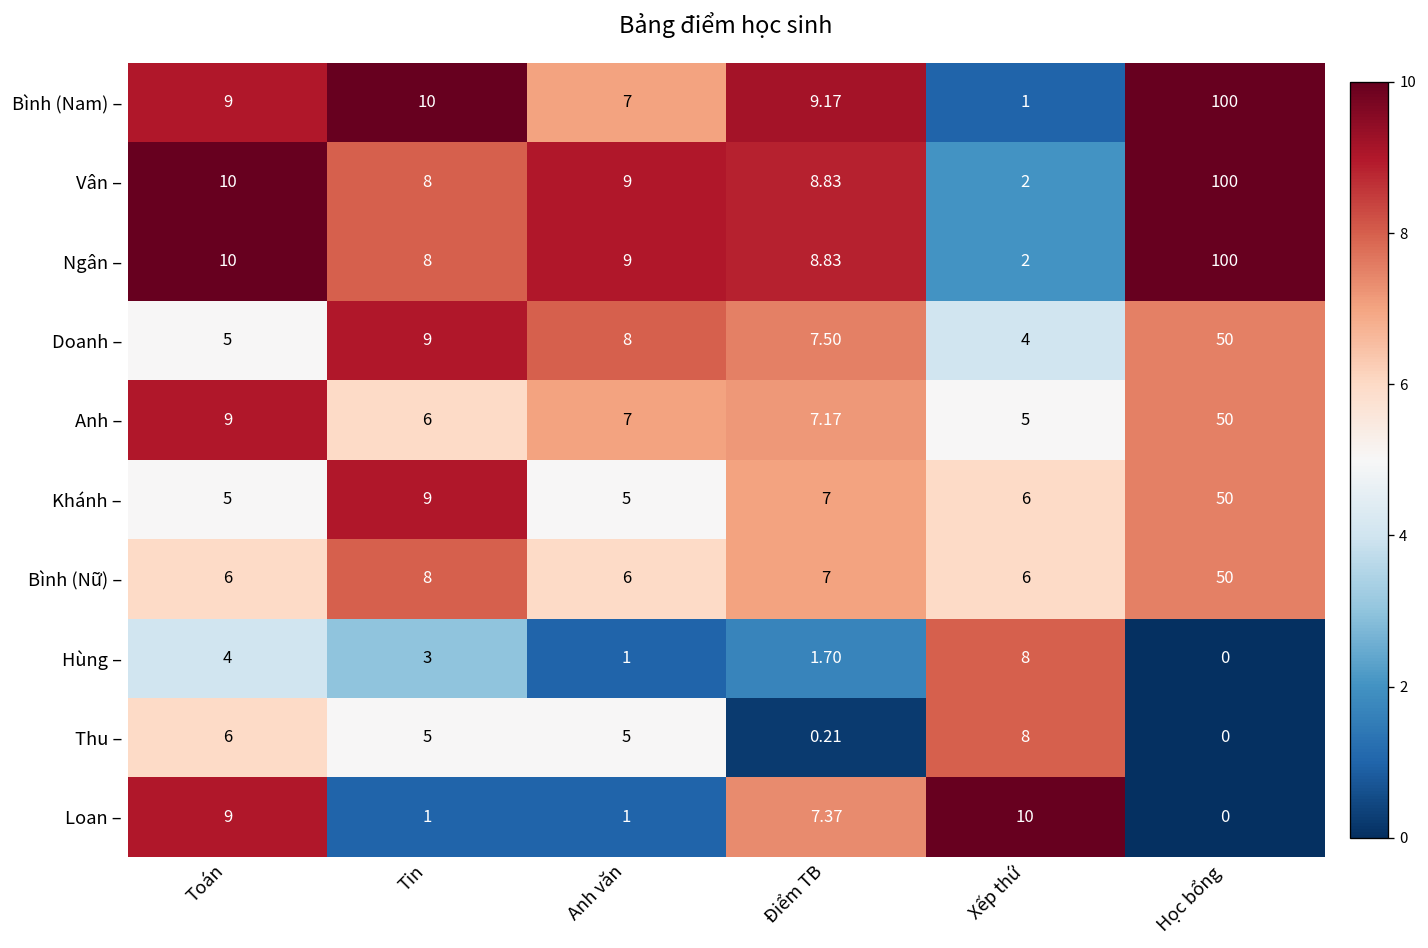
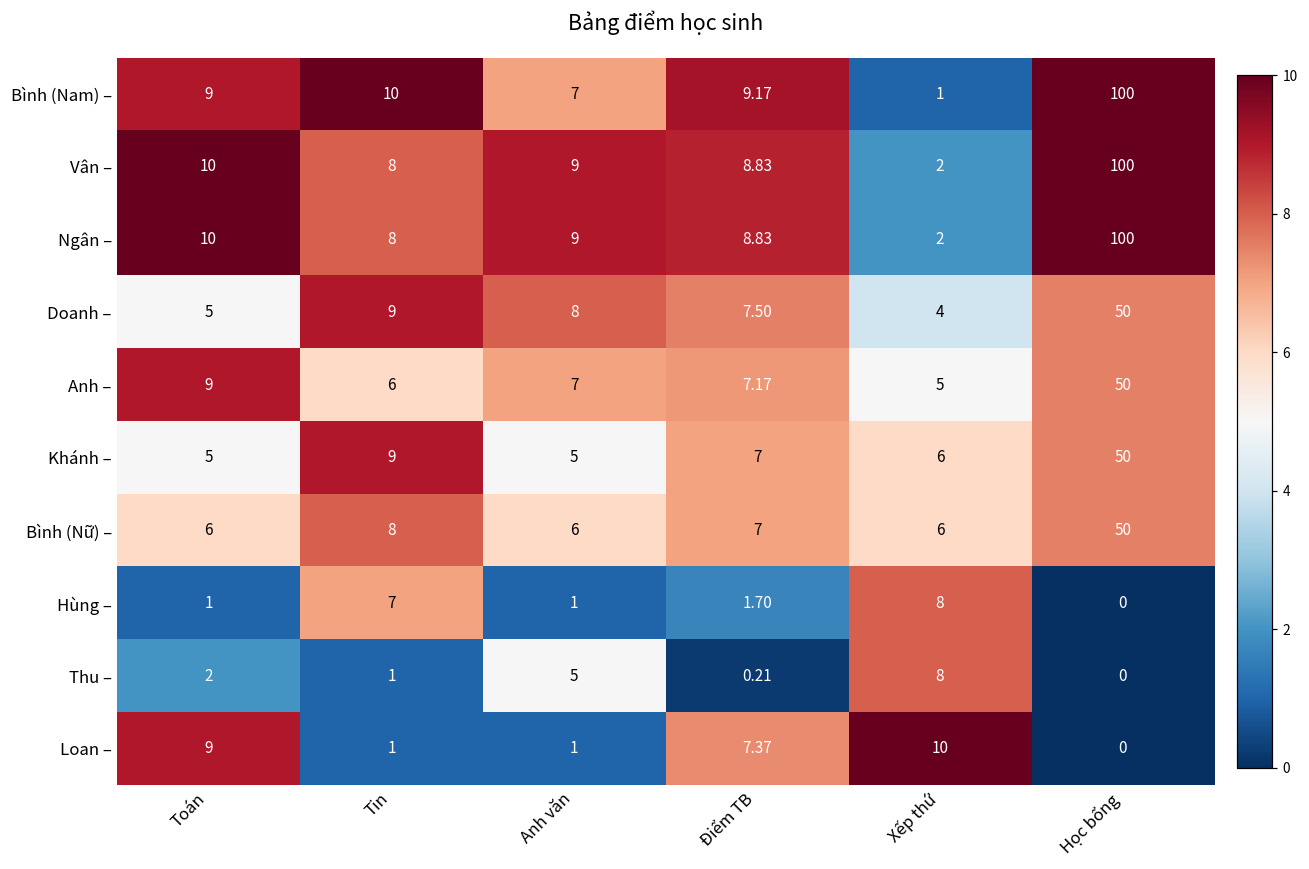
  {
    "Bình (Nam) –": {
      "Toán": 9,
      "Tin": 10,
      "Anh văn": 7,
      "Điểm TB": 9.17,
      "Xếp thứ": 1,
      "Học bổng": 100
    },
    "Vân –": {
      "Toán": 10,
      "Tin": 8,
      "Anh văn": 9,
      "Điểm TB": 8.83,
      "Xếp thứ": 2,
      "Học bổng": 100
    },
    "Ngân –": {
      "Toán": 10,
      "Tin": 8,
      "Anh văn": 9,
      "Điểm TB": 8.83,
      "Xếp thứ": 2,
      "Học bổng": 100
    },
    "Doanh –": {
      "Toán": 5,
      "Tin": 9,
      "Anh văn": 8,
      "Điểm TB": 7.50,
      "Xếp thứ": 4,
      "Học bổng": 50
    },
    "Anh –": {
      "Toán": 9,
      "Tin": 6,
      "Anh văn": 7,
      "Điểm TB": 7.17,
      "Xếp thứ": 5,
      "Học bổng": 50
    },
    "Khánh –": {
      "Toán": 5,
      "Tin": 9,
      "Anh văn": 5,
      "Điểm TB": 7,
      "Xếp thứ": 6,
      "Học bổng": 50
    },
    "Bình (Nữ) –": {
      "Toán": 6,
      "Tin": 8,
      "Anh văn": 6,
      "Điểm TB": 7,
      "Xếp thứ": 6,
      "Học bổng": 50
    },
    "Hùng –": {
-     "Toán": 4,
-     "Tin": 3,
+     "Toán": 1,
+     "Tin": 7,
      "Anh văn": 1,
      "Điểm TB": 1.70,
      "Xếp thứ": 8,
      "Học bổng": 0
    },
    "Thu –": {
-     "Toán": 6,
-     "Tin": 5,
+     "Toán": 2,
+     "Tin": 1,
      "Anh văn": 5,
      "Điểm TB": 0.21,
      "Xếp thứ": 8,
      "Học bổng": 0
    },
    "Loan –": {
      "Toán": 9,
      "Tin": 1,
      "Anh văn": 1,
      "Điểm TB": 7.37,
      "Xếp thứ": 10,
      "Học bổng": 0
    }
  }
